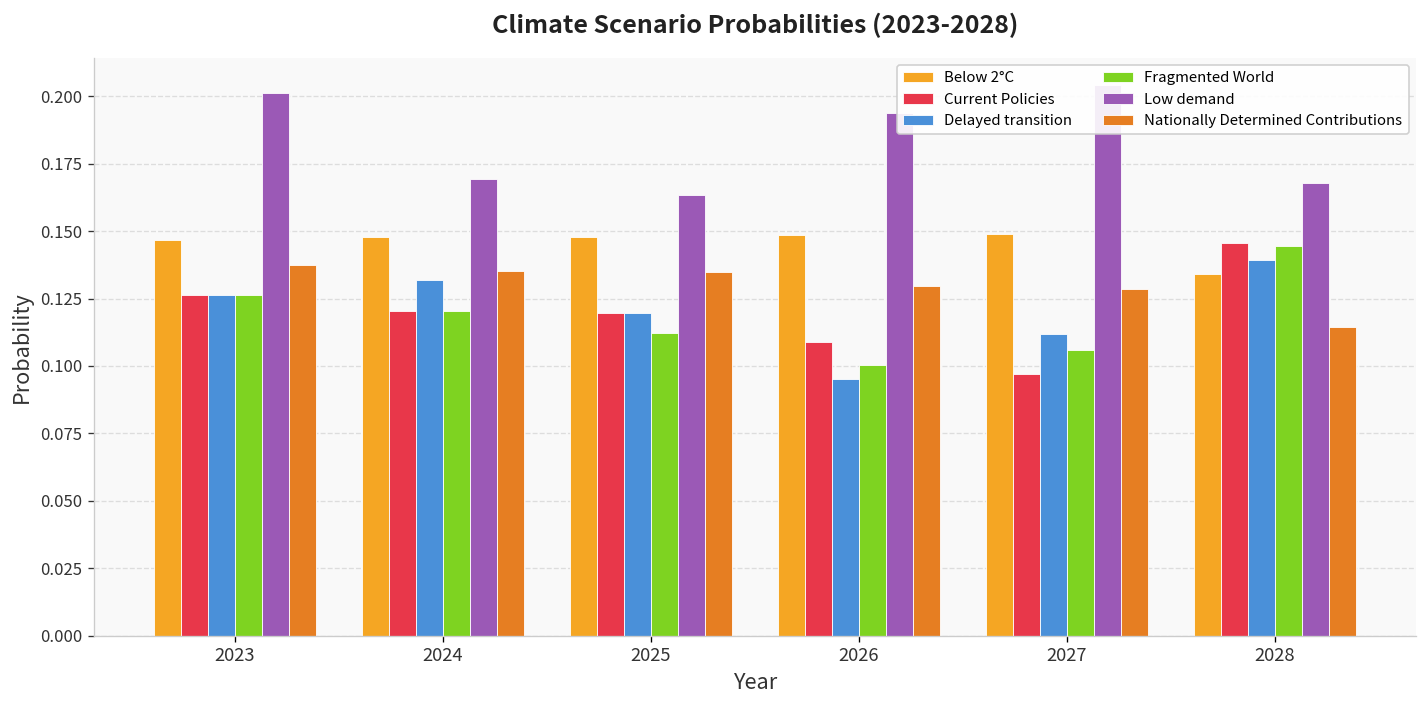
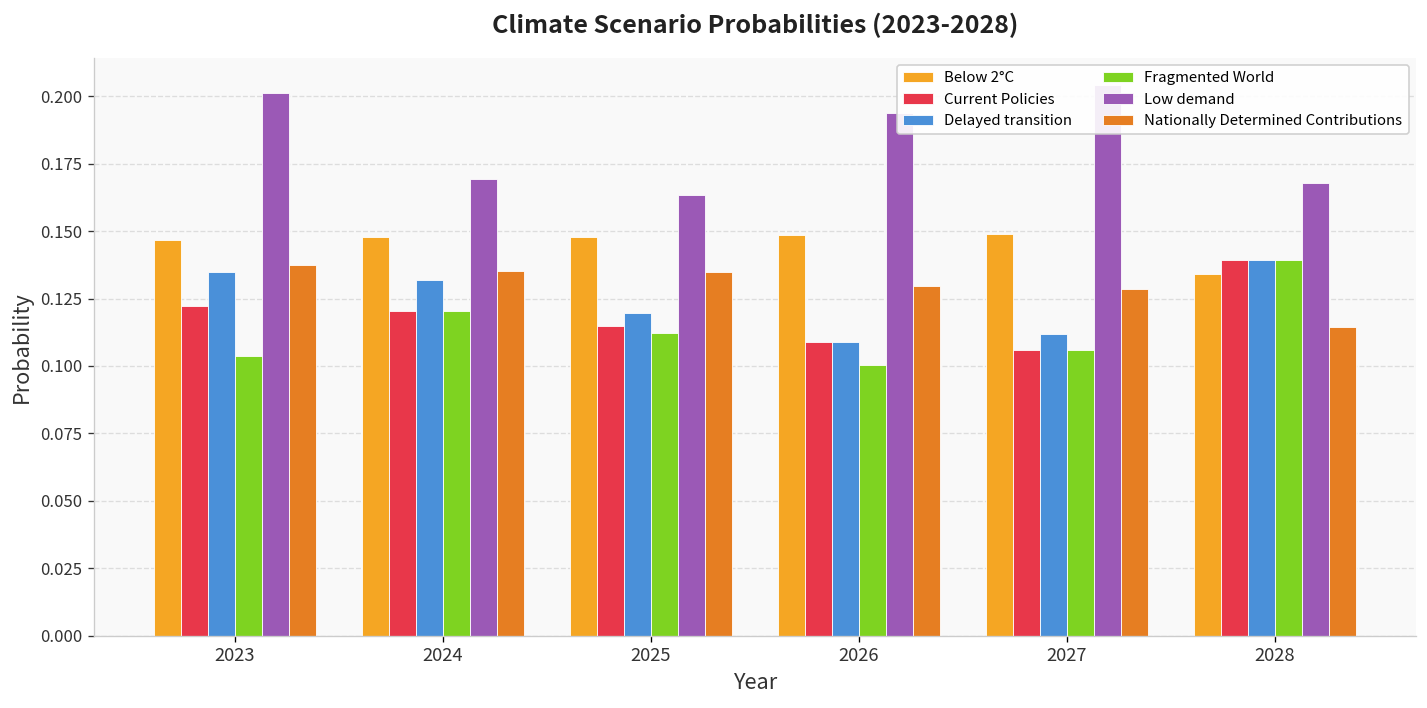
  {
    "Current Policies": {
-     "2023": 0.126,
+     "2023": 0.122,
      "2024": 0.120,
-     "2025": 0.120,
+     "2025": 0.115,
      "2026": 0.109,
-     "2027": 0.097,
-     "2028": 0.146
+     "2027": 0.106,
+     "2028": 0.139
    },
    "Delayed transition": {
-     "2023": 0.126,
+     "2023": 0.135,
      "2024": 0.132,
      "2025": 0.120,
-     "2026": 0.095,
+     "2026": 0.109,
      "2027": 0.112,
      "2028": 0.139
    },
    "Fragmented World": {
-     "2023": 0.126,
+     "2023": 0.104,
      "2024": 0.120,
      "2025": 0.112,
      "2026": 0.100,
      "2027": 0.106,
-     "2028": 0.144
+     "2028": 0.139
    },
    "Low demand": {
      "2023": 0.201,
      "2024": 0.169,
      "2025": 0.163,
      "2028": 0.168
    }
  }
